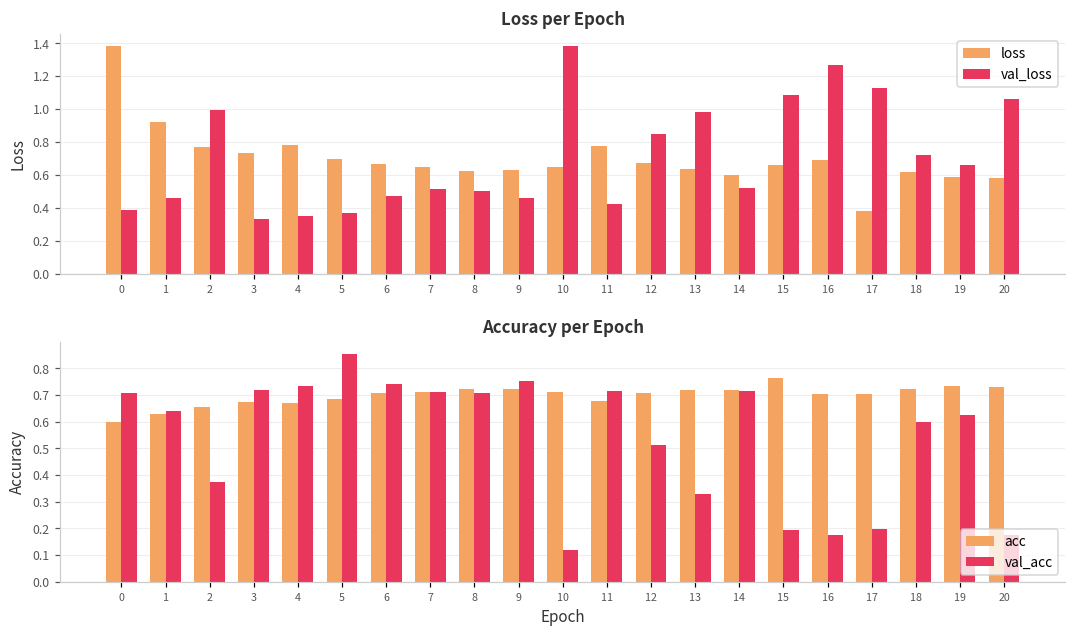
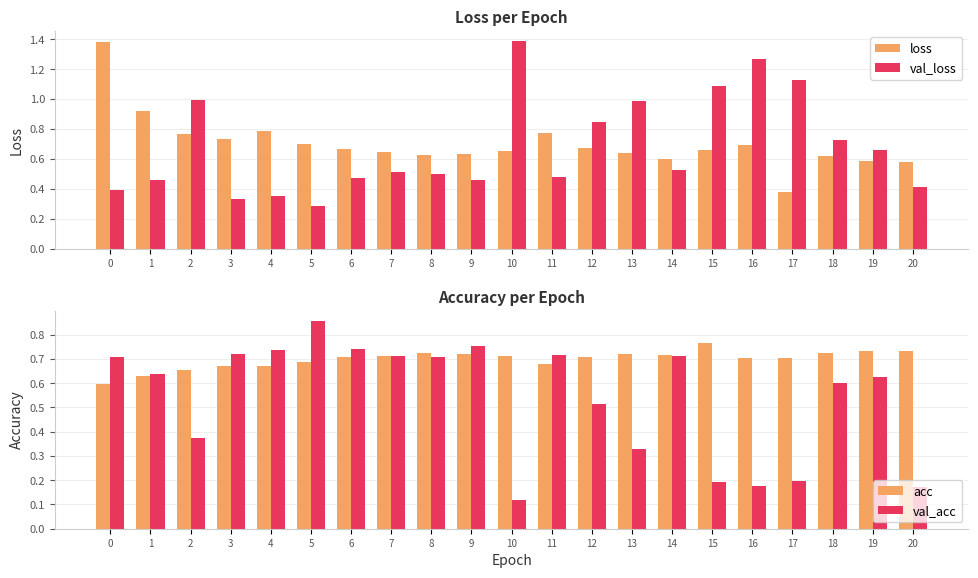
  {
    "Loss per Epoch": {
      "loss": {
        "0": 1.38,
        "1": 0.92,
        "2": 0.77,
        "3": 0.73,
        "4": 0.79,
        "5": 0.70,
        "6": 0.67,
        "7": 0.65,
        "8": 0.62,
        "9": 0.63,
        "10": 0.65,
        "11": 0.78,
        "12": 0.67,
        "13": 0.64,
        "14": 0.60,
        "15": 0.66,
        "16": 0.69,
        "17": 0.38,
        "18": 0.62,
        "19": 0.59,
        "20": 0.58
      },
      "val_loss": {
        "0": 0.39,
        "1": 0.46,
        "2": 1.00,
        "3": 0.34,
        "4": 0.35,
-       "5": 0.37,
+       "5": 0.29,
        "6": 0.47,
        "7": 0.52,
        "8": 0.50,
        "9": 0.46,
        "10": 1.39,
-       "11": 0.42,
+       "11": 0.48,
        "12": 0.85,
        "13": 0.98,
        "14": 0.52,
        "15": 1.09,
        "16": 1.27,
        "17": 1.13,
        "18": 0.72,
        "19": 0.66,
-       "20": 1.06
+       "20": 0.42
      }
    },
    "Accuracy per Epoch": {
      "acc": {
        "0": 0.60,
        "1": 0.63,
        "2": 0.66,
        "3": 0.67,
        "4": 0.67,
        "5": 0.69,
        "6": 0.71,
        "7": 0.71,
        "8": 0.72,
        "9": 0.72,
        "10": 0.71,
        "11": 0.68,
        "12": 0.71,
        "13": 0.72,
        "14": 0.72,
        "15": 0.76,
        "16": 0.71,
        "17": 0.70,
        "18": 0.72,
        "19": 0.73,
        "20": 0.73
      },
      "val_acc": {
        "0": 0.71,
        "1": 0.64,
        "2": 0.37,
        "3": 0.72,
        "4": 0.73,
        "5": 0.86,
        "6": 0.74,
        "7": 0.71,
        "8": 0.71,
        "9": 0.75,
        "10": 0.12,
        "11": 0.72,
        "12": 0.51,
        "13": 0.33,
        "14": 0.71,
        "15": 0.19,
        "16": 0.17,
        "17": 0.20,
        "18": 0.60,
        "19": 0.63
      }
    }
  }
